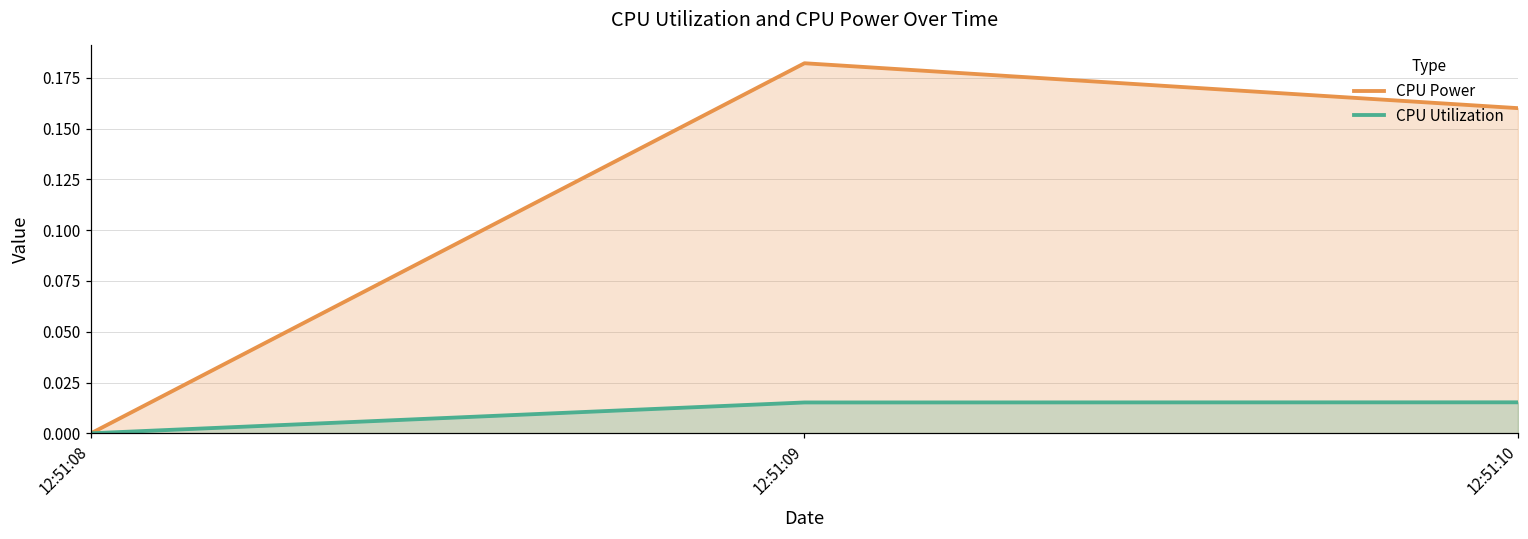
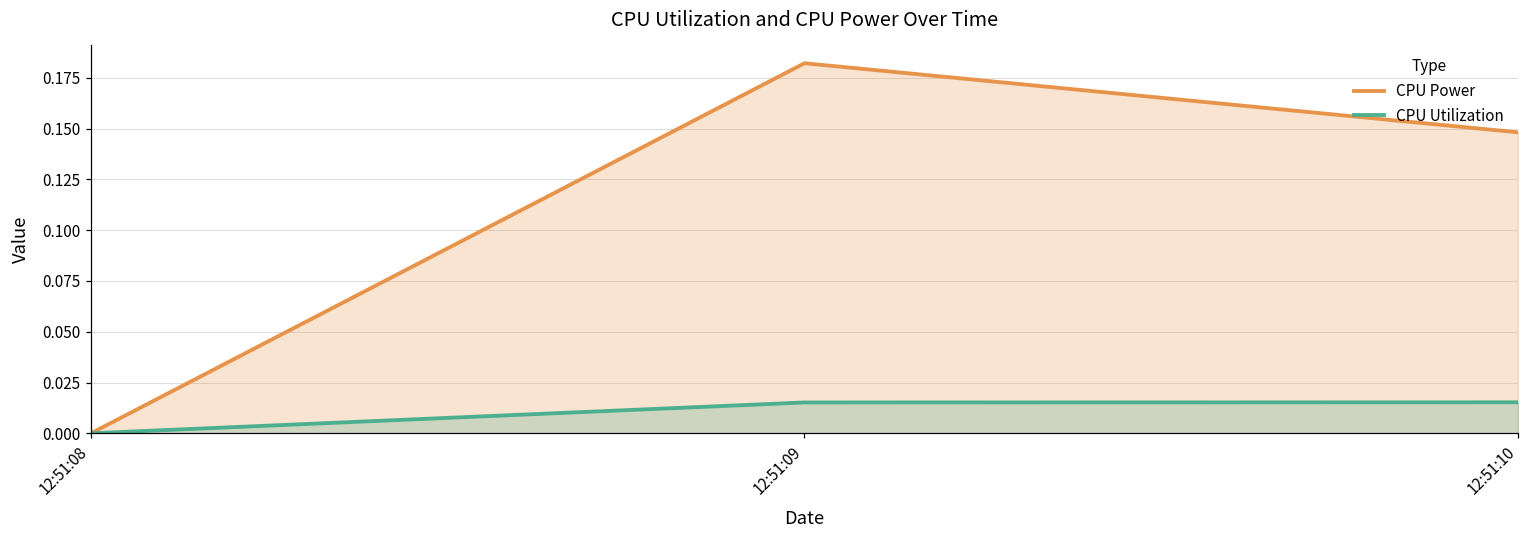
  {
    "CPU Power": {
      "12:51:09": 0.182,
-     "12:51:10": 0.160
+     "12:51:10": 0.148
    },
    "CPU Utilization": {
      "12:51:09": 0.015,
      "12:51:10": 0.015
    }
  }
